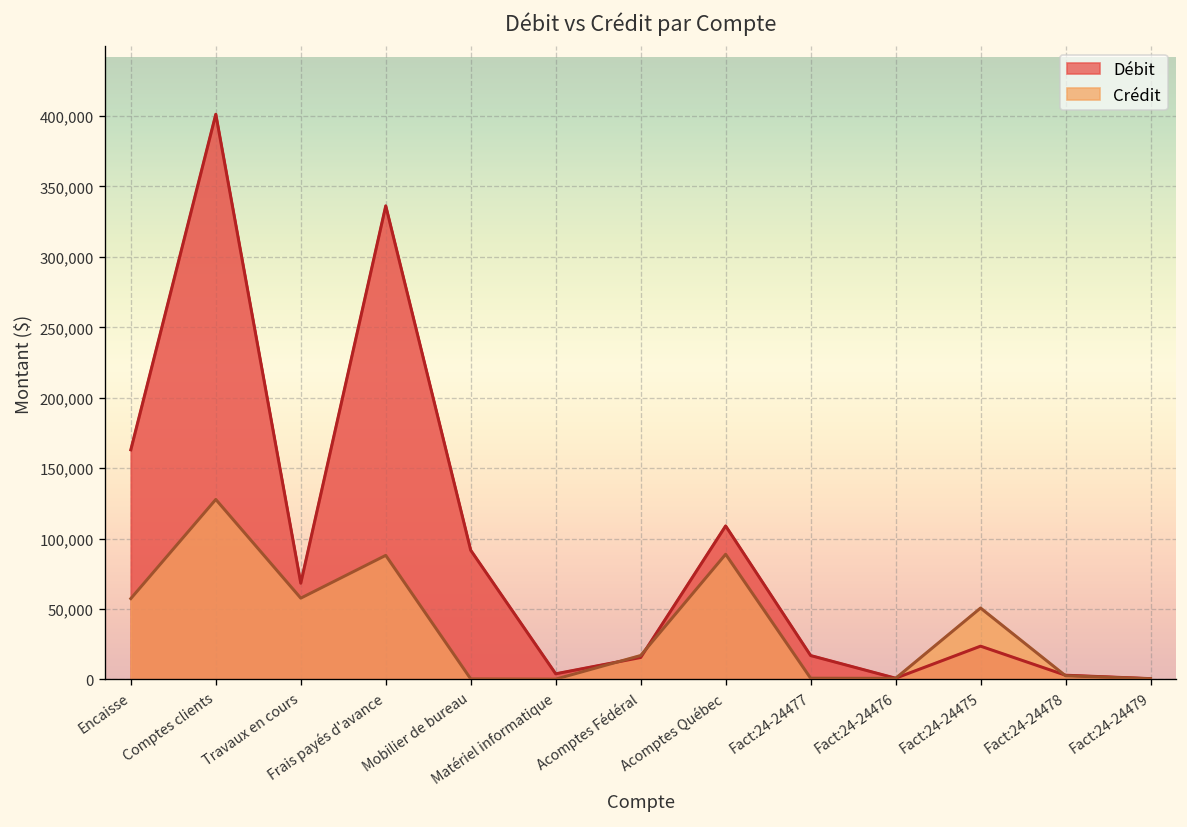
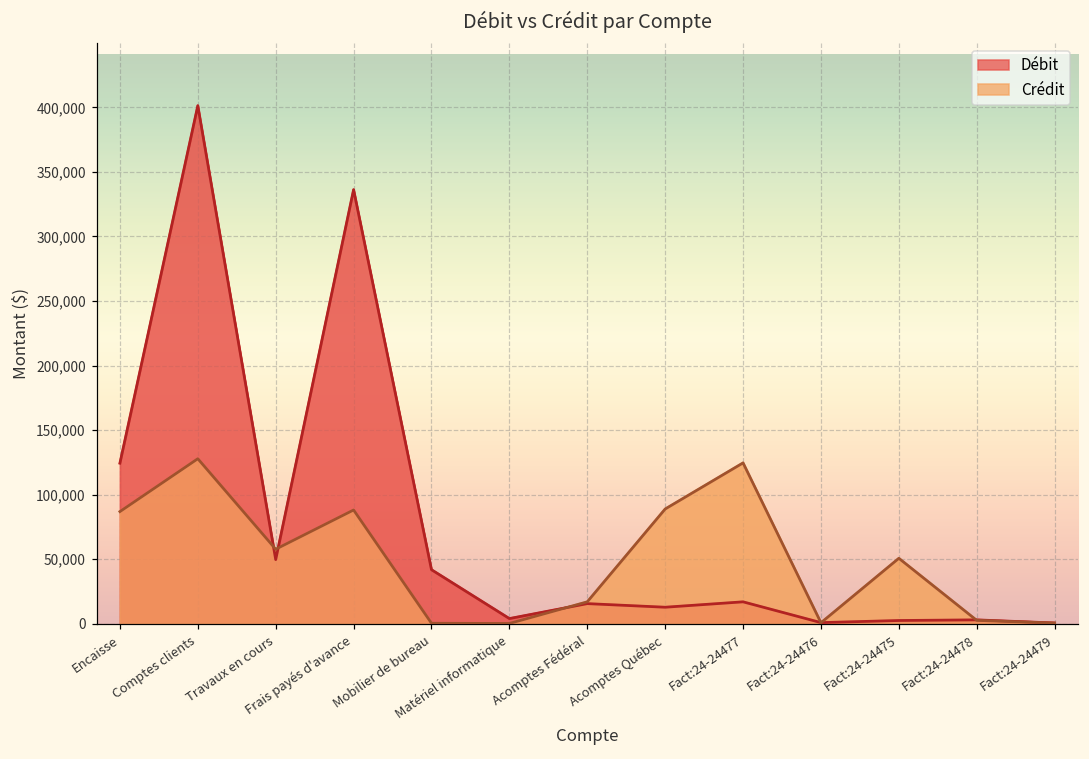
  {
    "Débit": {
-     "Encaisse": "163,000",
+     "Encaisse": "124,000",
      "Comptes clients": "401,000",
-     "Travaux en cours": "68,000",
+     "Travaux en cours": "50,000",
      "Frais payés d'avance": "336,000",
-     "Mobilier de bureau": "92,000",
+     "Mobilier de bureau": "42,000",
      "Matériel informatique": "4,000",
-     "Acomptes Québec": "109,000",
+     "Acomptes Québec": "13,000",
      "Fact:24-24477": "17,000",
-     "Fact:24-24475": "24,000"
+     "Fact:24-24475": "2,000"
    },
    "Crédit": {
-     "Encaisse": "57,000",
+     "Encaisse": "87,000",
      "Comptes clients": "128,000",
      "Travaux en cours": "58,000",
      "Frais payés d'avance": "88,000",
      "Mobilier de bureau": "0",
      "Matériel informatique": "0",
      "Acomptes Québec": "89,000",
-     "Fact:24-24477": "1,000",
+     "Fact:24-24477": "125,000",
      "Fact:24-24475": "51,000"
    }
  }
